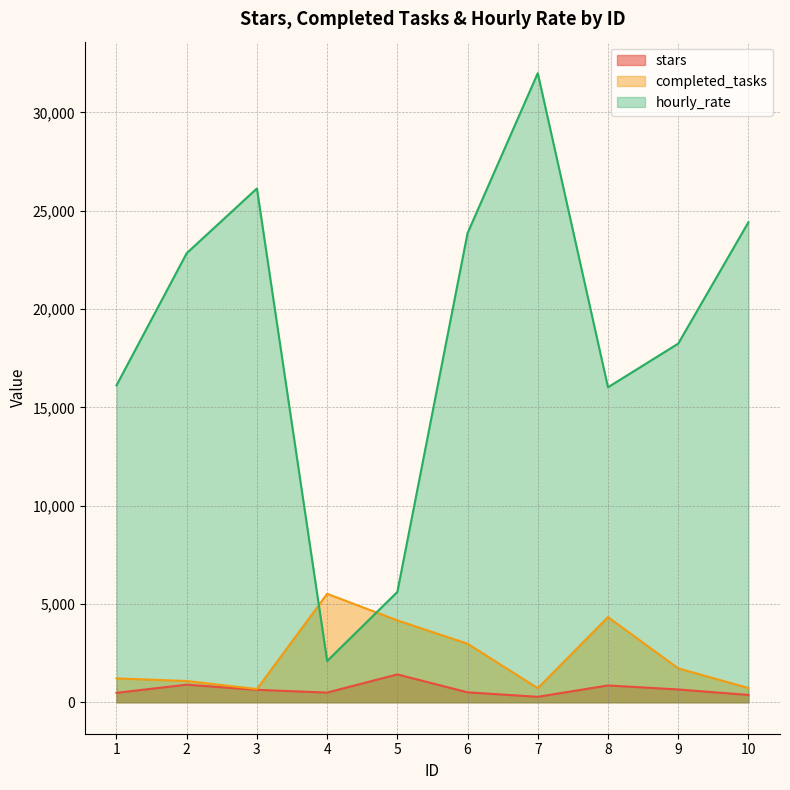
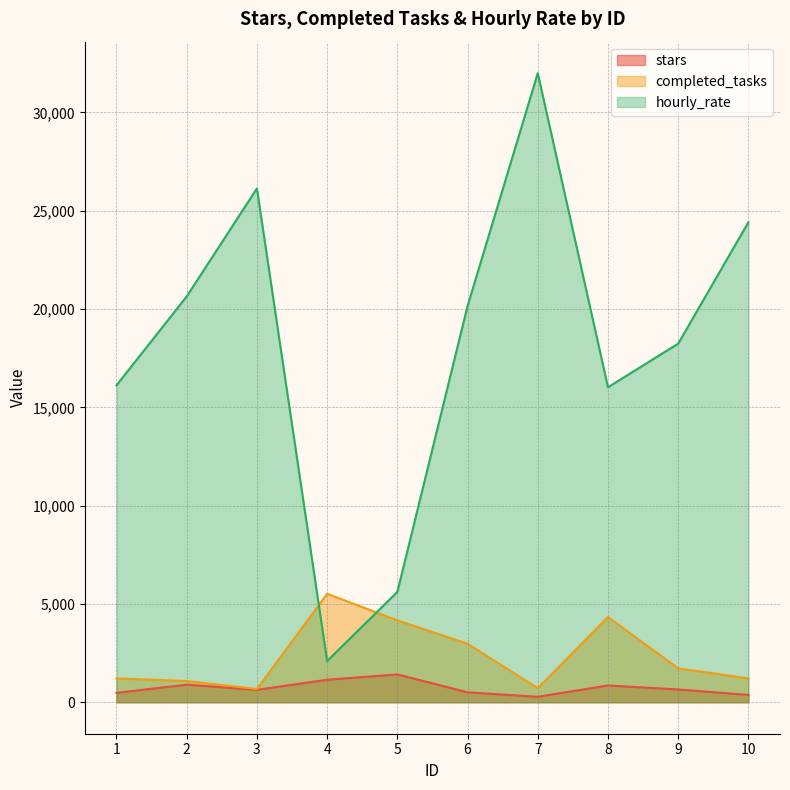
  {
    "stars": {
      "1": "500",
      "2": "900",
-     "4": "500",
+     "4": "1,100",
      "5": "1,400",
      "6": "500",
      "7": "300",
      "8": "900",
      "9": "700",
      "10": "400"
    },
    "completed_tasks": {
      "1": "1,200",
      "2": "1,100",
      "4": "5,500",
      "5": "4,200",
      "6": "3,000",
      "7": "700",
      "8": "4,300",
      "9": "1,700",
-     "10": "700"
+     "10": "1,200"
    },
    "hourly_rate": {
      "1": "16,100",
-     "2": "22,800",
+     "2": "20,600",
      "3": "26,100",
      "4": "2,100",
      "5": "5,600",
-     "6": "23,900",
+     "6": "20,200",
      "7": "32,000",
      "8": "16,000",
      "9": "18,200",
      "10": "24,400"
    }
  }
